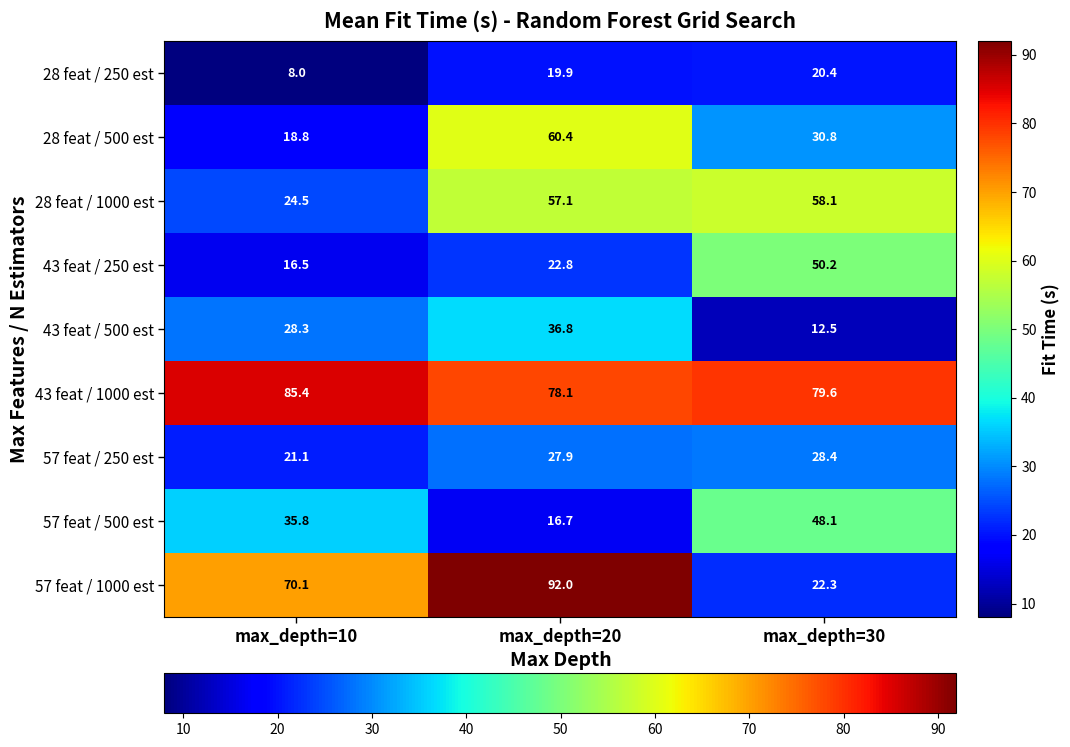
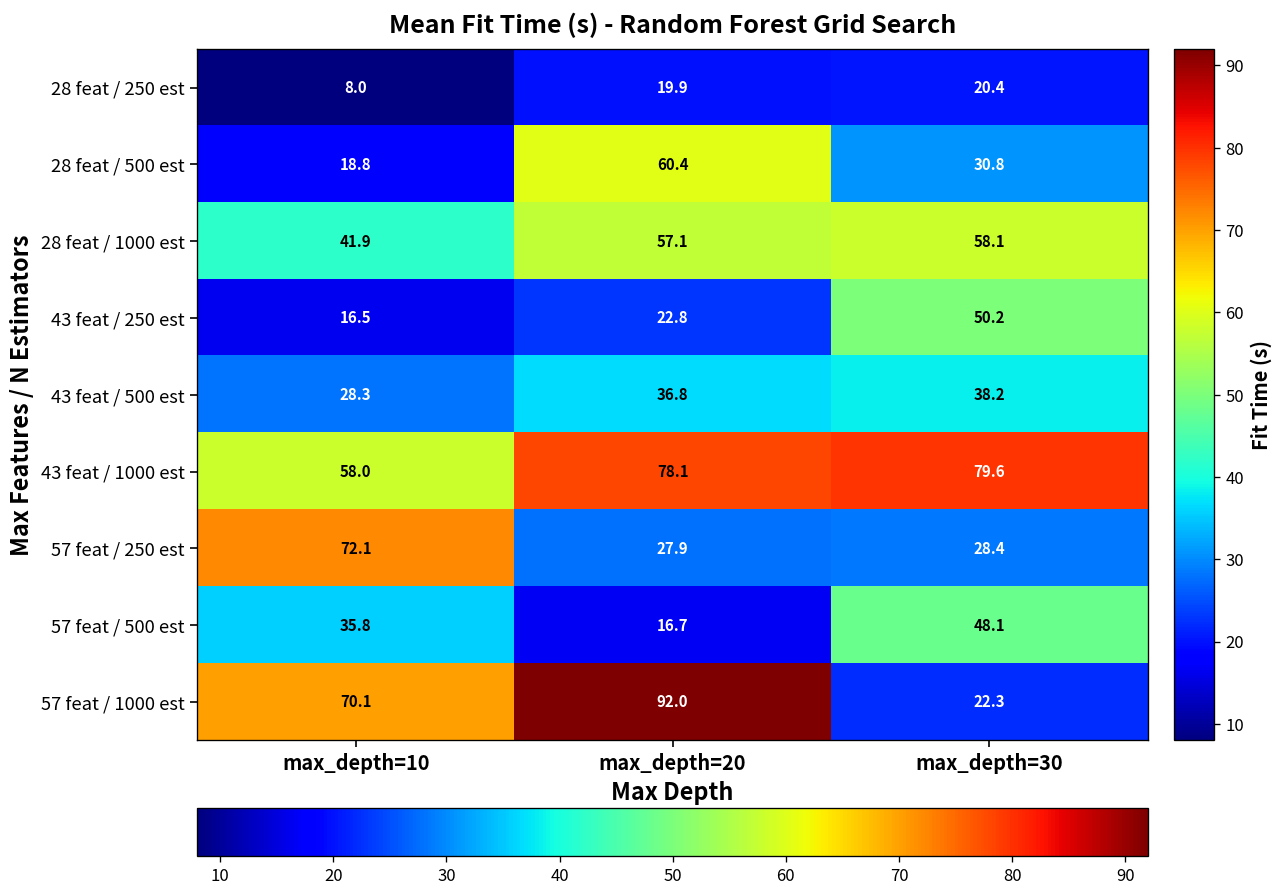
  {
    "28 feat / 250 est": {
      "max_depth=10": 8.0,
      "max_depth=20": 19.9,
      "max_depth=30": 20.4
    },
    "28 feat / 500 est": {
      "max_depth=10": 18.8,
      "max_depth=20": 60.4,
      "max_depth=30": 30.8
    },
    "28 feat / 1000 est": {
-     "max_depth=10": 24.5,
+     "max_depth=10": 41.9,
      "max_depth=20": 57.1,
      "max_depth=30": 58.1
    },
    "43 feat / 250 est": {
      "max_depth=10": 16.5,
      "max_depth=20": 22.8,
      "max_depth=30": 50.2
    },
    "43 feat / 500 est": {
      "max_depth=10": 28.3,
      "max_depth=20": 36.8,
-     "max_depth=30": 12.5
+     "max_depth=30": 38.2
    },
    "43 feat / 1000 est": {
-     "max_depth=10": 85.4,
+     "max_depth=10": 58.0,
      "max_depth=20": 78.1,
      "max_depth=30": 79.6
    },
    "57 feat / 250 est": {
-     "max_depth=10": 21.1,
+     "max_depth=10": 72.1,
      "max_depth=20": 27.9,
      "max_depth=30": 28.4
    },
    "57 feat / 500 est": {
      "max_depth=10": 35.8,
      "max_depth=20": 16.7,
      "max_depth=30": 48.1
    },
    "57 feat / 1000 est": {
      "max_depth=10": 70.1,
      "max_depth=20": 92.0,
      "max_depth=30": 22.3
    }
  }
